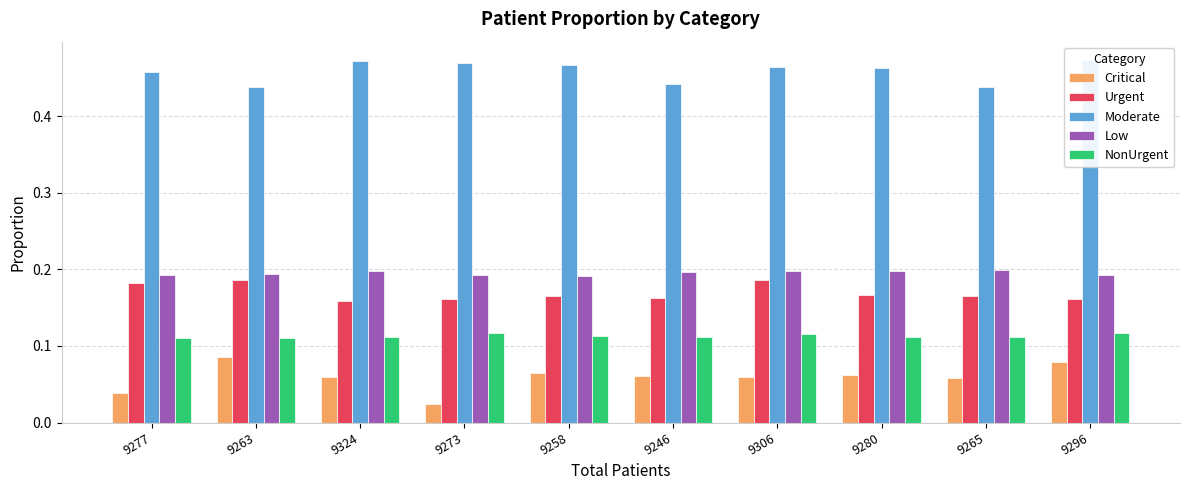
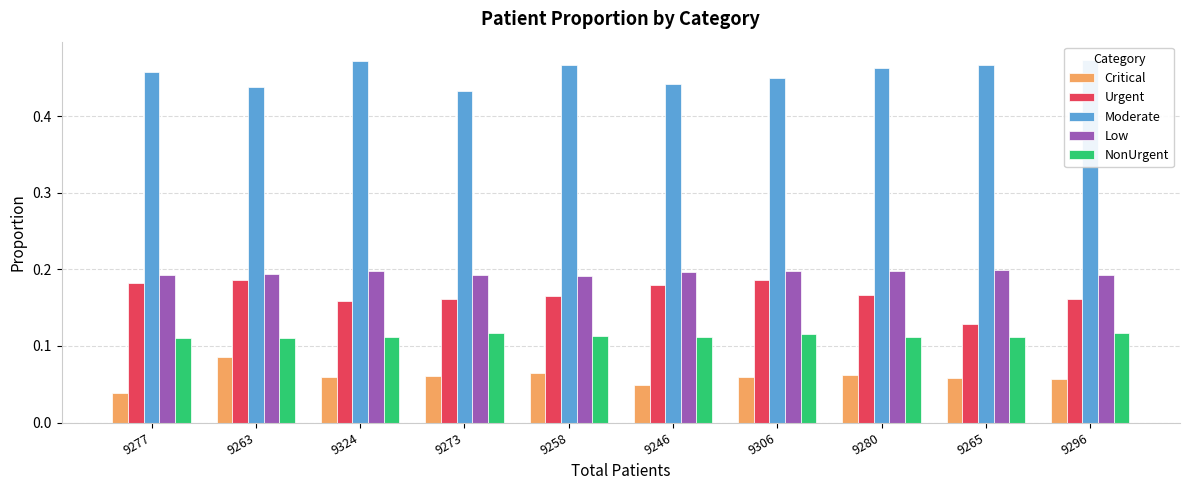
  {
    "Critical": {
      "9277": 0.04,
      "9263": 0.08,
      "9324": 0.06,
-     "9273": 0.02,
+     "9273": 0.06,
      "9258": 0.07,
-     "9246": 0.06,
+     "9246": 0.05,
      "9306": 0.06,
      "9280": 0.06,
      "9265": 0.06,
-     "9296": 0.08
+     "9296": 0.06
    },
    "Urgent": {
      "9277": 0.18,
      "9263": 0.19,
      "9324": 0.16,
      "9273": 0.16,
      "9258": 0.16,
-     "9246": 0.16,
+     "9246": 0.18,
      "9306": 0.19,
      "9280": 0.17,
-     "9265": 0.16,
+     "9265": 0.13,
      "9296": 0.16
    },
    "Moderate": {
      "9277": 0.46,
      "9263": 0.44,
      "9324": 0.47,
-     "9273": 0.47,
+     "9273": 0.43,
      "9258": 0.47,
      "9246": 0.44,
-     "9306": 0.46,
+     "9306": 0.45,
      "9280": 0.46,
-     "9265": 0.44
+     "9265": 0.47
    },
    "Low": {
      "9277": 0.19,
      "9263": 0.19,
      "9324": 0.20,
      "9273": 0.19,
      "9258": 0.19,
      "9246": 0.20,
      "9306": 0.20,
      "9280": 0.20,
      "9265": 0.20,
      "9296": 0.19
    },
    "NonUrgent": {
      "9277": 0.11,
      "9263": 0.11,
      "9324": 0.11,
      "9273": 0.12,
      "9258": 0.11,
      "9246": 0.11,
      "9306": 0.12,
      "9280": 0.11,
      "9265": 0.11,
      "9296": 0.12
    }
  }
